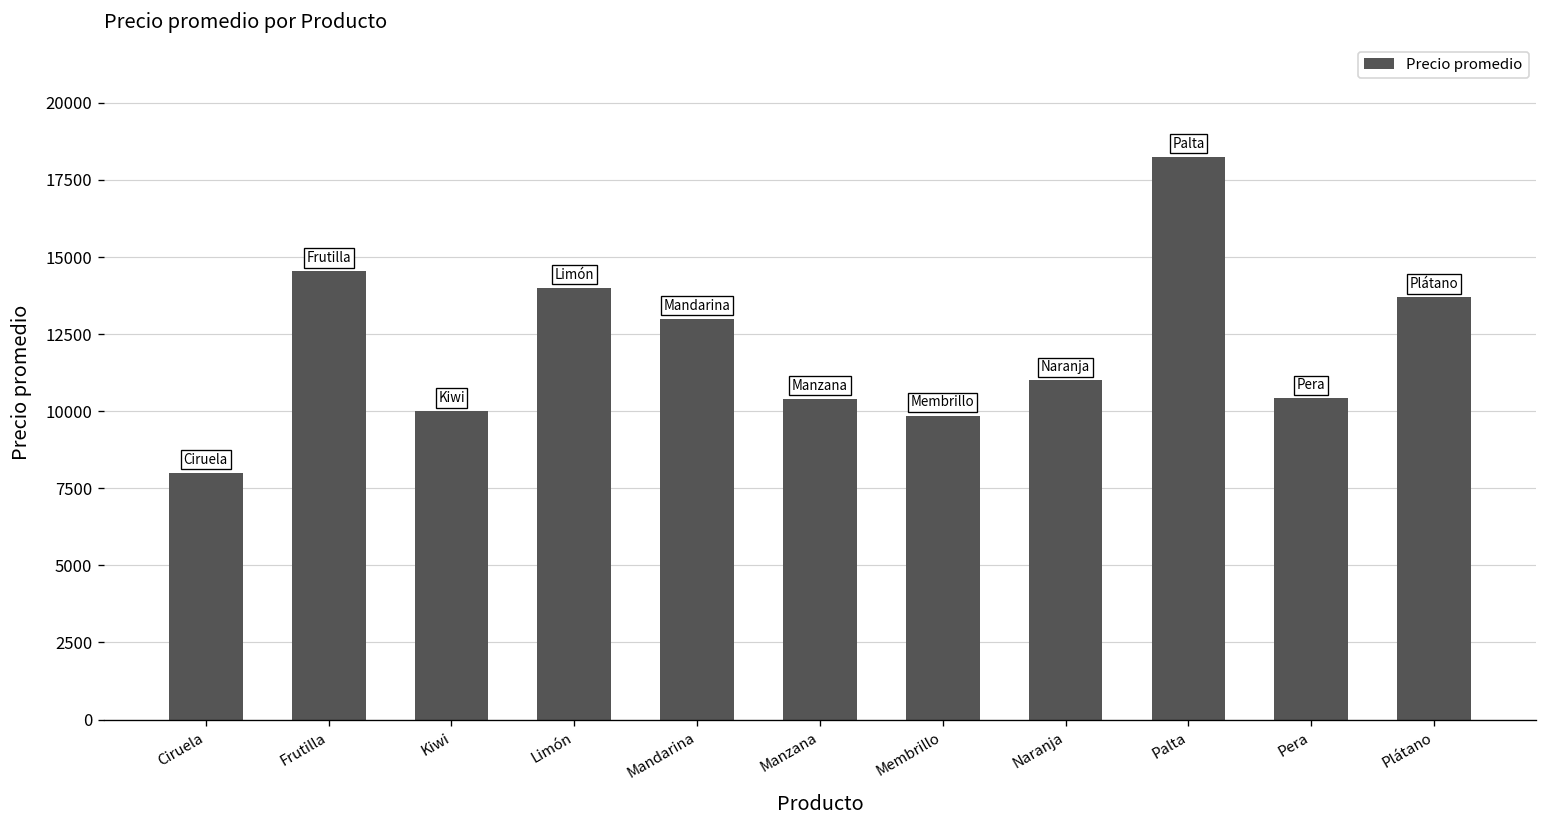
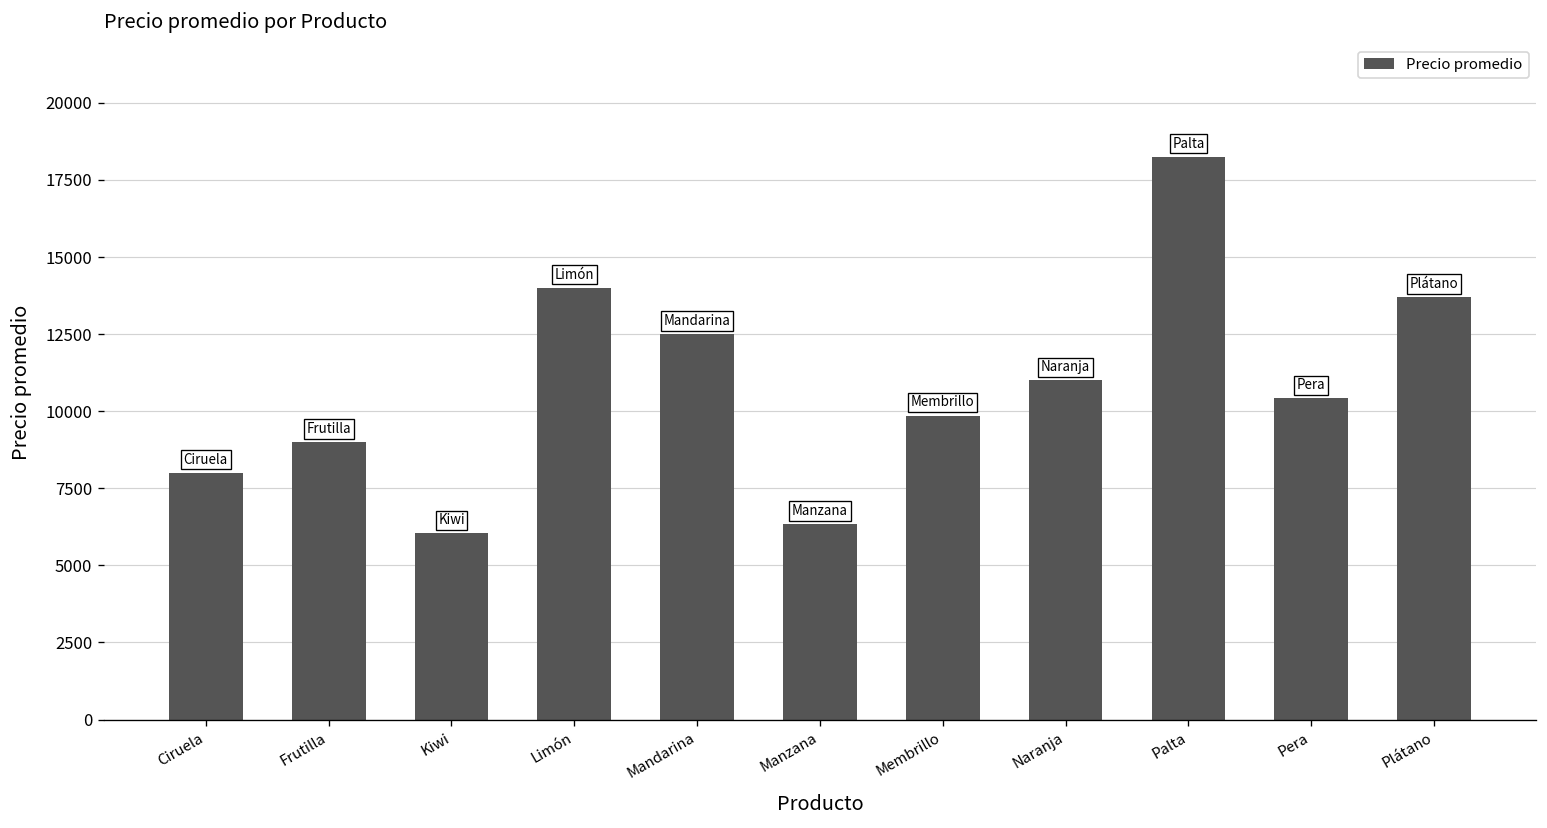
  {
    "Ciruela": 8000,
-   "Frutilla": 14500,
-   "Kiwi": 10000,
+   "Frutilla": 9000,
+   "Kiwi": 6000,
    "Limón": 14000,
-   "Mandarina": 13000,
-   "Manzana": 10400,
+   "Mandarina": 12500,
+   "Manzana": 6300,
    "Membrillo": 9900,
    "Naranja": 11000,
    "Palta": 18300,
    "Pera": 10400,
    "Plátano": 13700
  }
